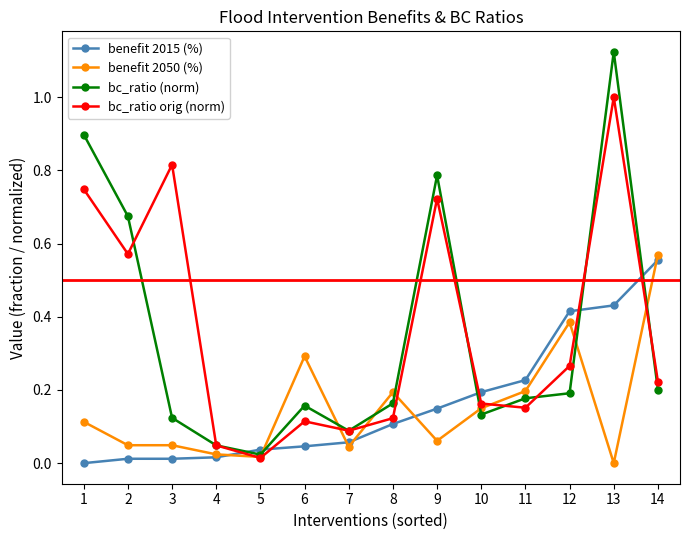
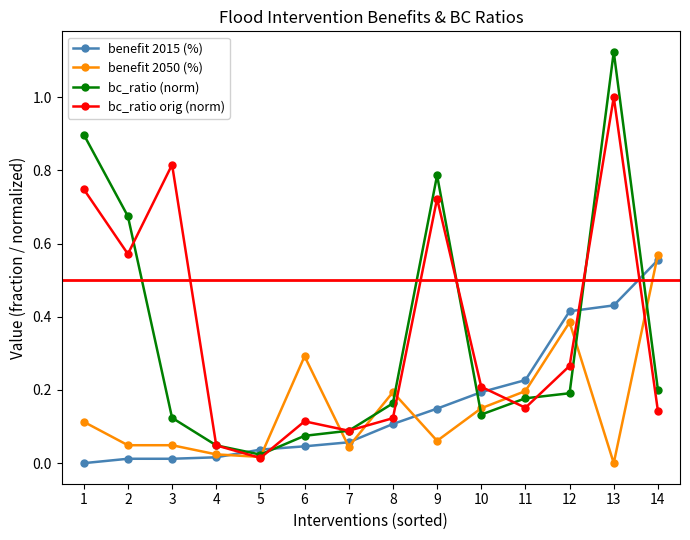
  {
    "benefit 2015 (%)": {
      "1": 0.00,
      "2": 0.01,
      "3": 0.01,
      "4": 0.02,
      "5": 0.04,
      "6": 0.05,
      "7": 0.06,
      "8": 0.11,
      "9": 0.15,
      "10": 0.19,
      "11": 0.23,
      "12": 0.42,
      "13": 0.43,
      "14": 0.56
    },
    "benefit 2050 (%)": {
      "1": 0.11,
      "2": 0.05,
      "3": 0.05,
      "4": 0.02,
      "6": 0.29,
      "7": 0.05,
      "8": 0.19,
      "9": 0.06,
      "10": 0.15,
      "11": 0.20,
      "12": 0.39,
      "13": 0.00,
      "14": 0.57
    },
    "bc_ratio (norm)": {
      "1": 0.90,
      "2": 0.67,
      "3": 0.12,
-     "6": 0.16,
+     "6": 0.07,
      "8": 0.16,
      "9": 0.79,
      "10": 0.13,
      "11": 0.18,
      "12": 0.19,
      "13": 1.12,
      "14": 0.20
    },
    "bc_ratio orig (norm)": {
      "1": 0.75,
      "2": 0.57,
      "3": 0.82,
      "6": 0.11,
      "8": 0.12,
      "9": 0.72,
-     "10": 0.16,
+     "10": 0.21,
      "11": 0.15,
      "12": 0.27,
      "13": 1.00,
-     "14": 0.22
+     "14": 0.14
    }
  }
